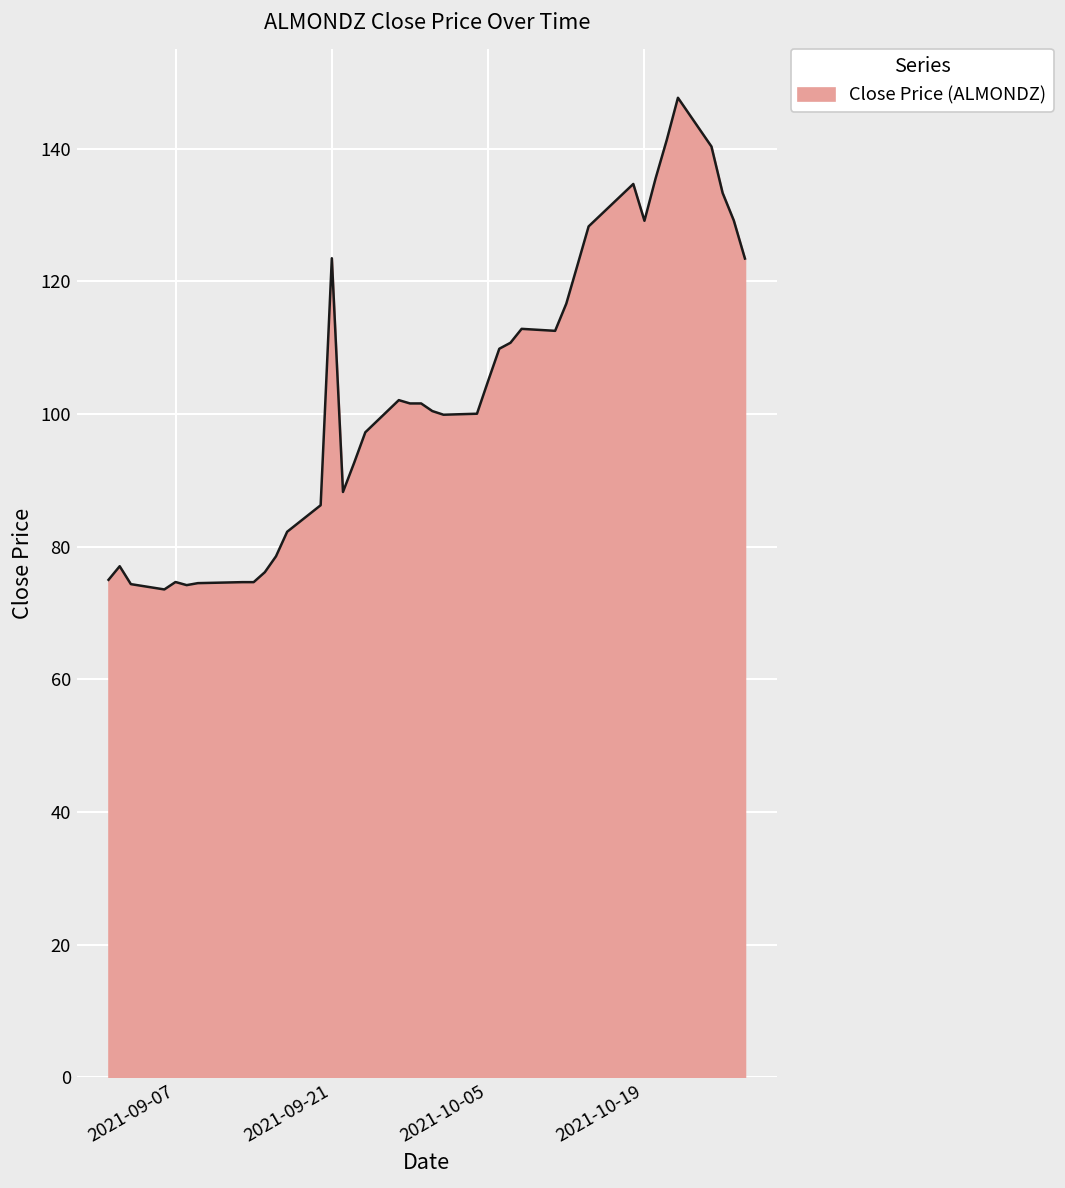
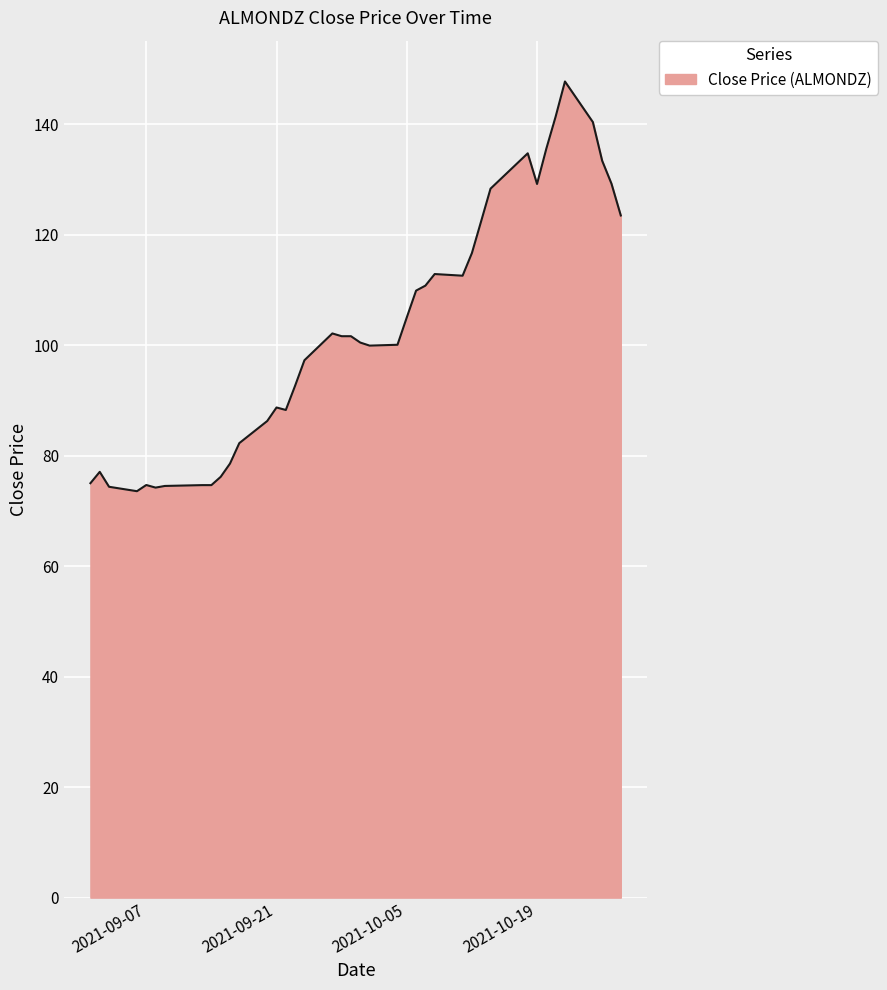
  {
    "2021-09-07": 75,
-   "2021-09-21": 124,
+   "2021-09-21": 89,
    "2021-10-05": 105,
    "2021-10-19": 129
  }
